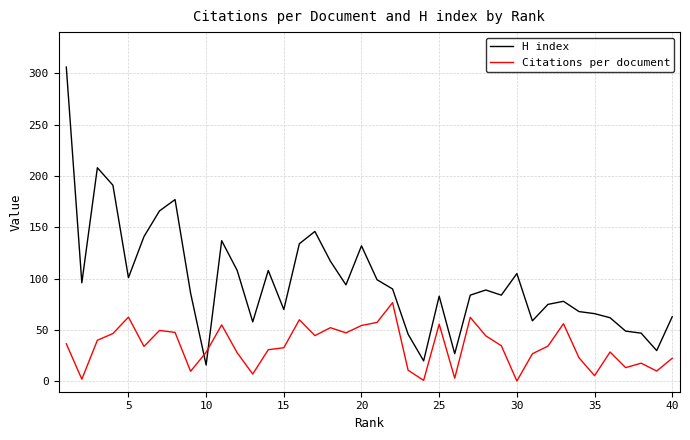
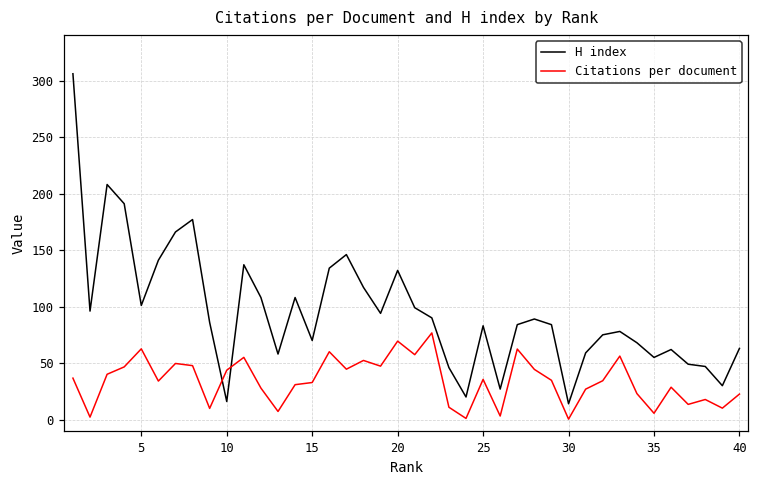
  {
    "H index": {
      "5": 101,
      "10": 16,
      "15": 70,
      "20": 132,
      "25": 83,
-     "30": 105,
-     "35": 66,
+     "30": 14,
+     "35": 55,
      "40": 63
    },
    "Citations per document": {
      "5": 63,
-     "10": 28,
+     "10": 44,
      "15": 33,
-     "20": 54,
-     "25": 56,
+     "20": 69,
+     "25": 36,
      "30": 0,
      "35": 6,
      "40": 23
    }
  }
